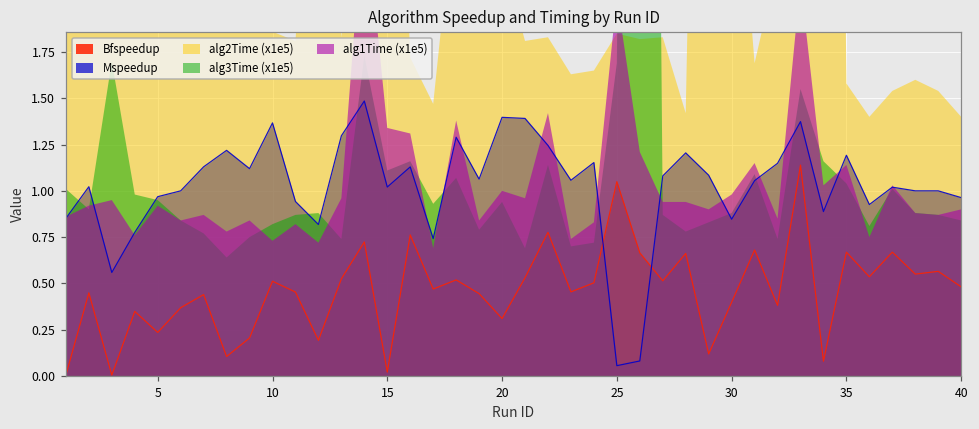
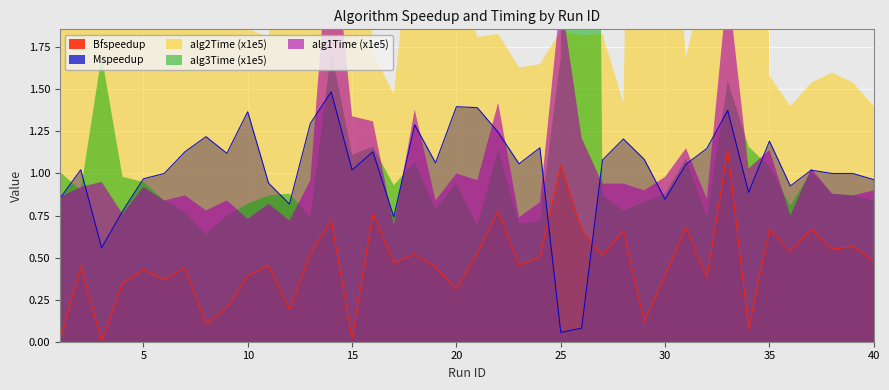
  {
    "Bfspeedup": {
-     "5": 0.23,
-     "10": 0.51,
+     "5": 0.43,
+     "10": 0.39,
      "15": 0.02,
      "20": 0.31,
      "25": 1.05,
      "30": 0.40,
      "35": 0.67,
      "40": 0.48
    },
    "Mspeedup": {
      "5": 0.97,
      "10": 1.37,
      "15": 1.02,
      "20": 1.40,
      "25": 0.06,
      "30": 0.85,
      "35": 1.19,
      "40": 0.96
    },
    "alg2Time (x1e5)": {
      "10": 1.86,
      "25": 1.85,
      "35": 1.58,
      "40": 1.40
    },
    "alg3Time (x1e5)": {
      "5": 0.95,
      "10": 0.82,
      "15": 1.11,
      "20": 0.94,
      "25": 1.69,
      "30": 0.88,
      "35": 1.04,
      "40": 0.84
    },
    "alg1Time (x1e5)": {
      "5": 0.92,
      "10": 0.73,
      "15": 1.34,
      "20": 1.00,
      "30": 0.98,
      "35": 1.14,
      "40": 0.90
    }
  }
